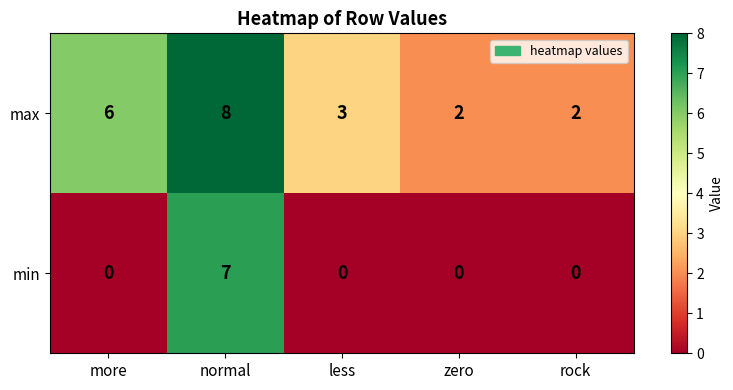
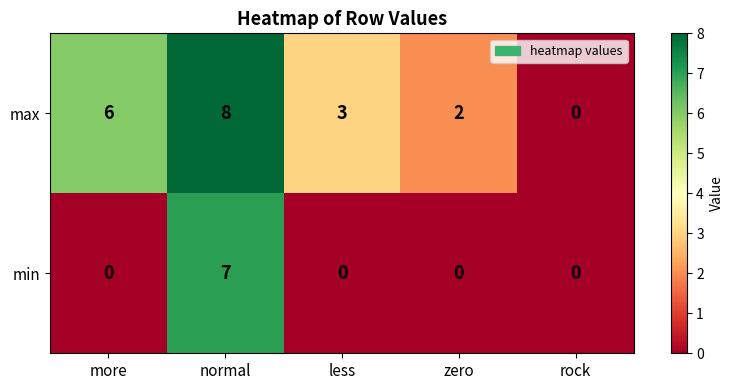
  {
    "max": {
      "more": 6,
      "normal": 8,
      "less": 3,
      "zero": 2,
-     "rock": 2
+     "rock": 0
    },
    "min": {
      "more": 0,
      "normal": 7,
      "less": 0,
      "zero": 0,
      "rock": 0
    }
  }
